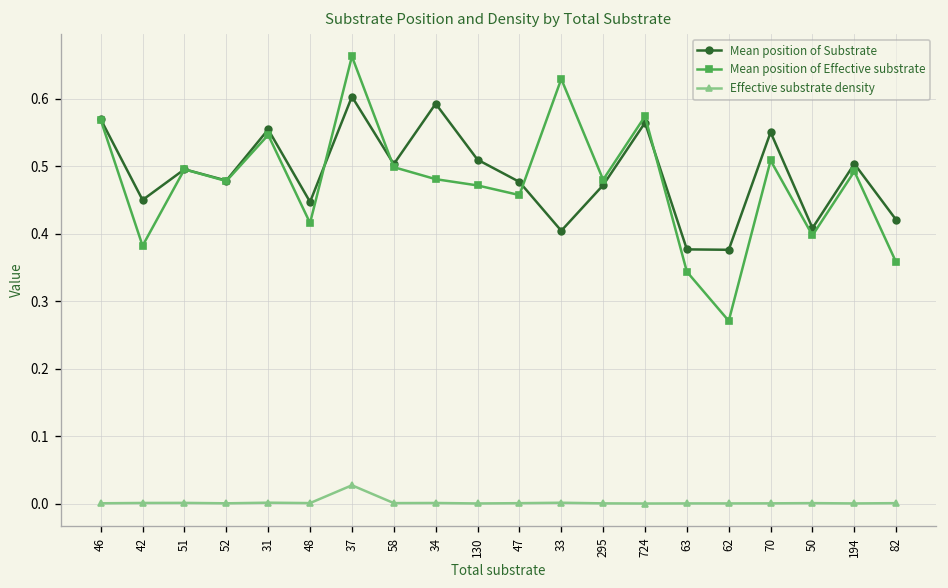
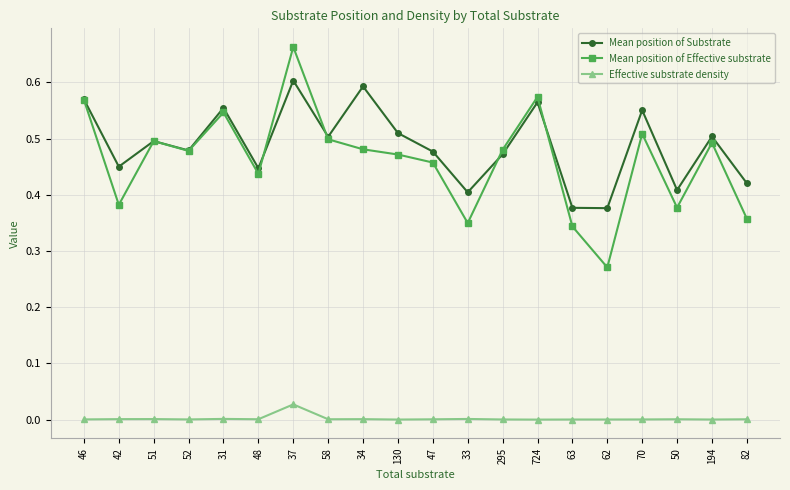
  {
    "Mean position of Substrate": {
      "42": 0.45,
      "31": 0.55,
      "48": 0.45,
      "37": 0.60,
      "34": 0.59,
      "130": 0.51,
      "47": 0.48,
      "33": 0.40,
      "295": 0.47,
      "724": 0.56,
      "63": 0.38,
      "62": 0.38,
      "70": 0.55,
      "50": 0.41,
      "194": 0.50,
      "82": 0.42
    },
    "Mean position of Effective substrate": {
      "42": 0.38,
      "31": 0.55,
-     "48": 0.42,
+     "48": 0.44,
      "37": 0.66,
      "34": 0.48,
      "130": 0.47,
      "47": 0.46,
-     "33": 0.63,
+     "33": 0.35,
      "295": 0.48,
      "724": 0.57,
      "63": 0.34,
      "62": 0.27,
      "70": 0.51,
-     "50": 0.40,
+     "50": 0.38,
      "194": 0.49,
      "82": 0.36
    },
    "Effective substrate density": {
      "46": 0.00,
      "42": 0.00,
      "51": 0.00,
      "52": 0.00,
      "31": 0.00,
      "48": 0.00,
      "37": 0.03,
      "58": 0.00,
      "34": 0.00,
      "130": 0.00,
      "47": 0.00,
      "33": 0.00,
      "295": 0.00,
      "724": 0.00,
      "63": 0.00,
      "62": 0.00,
      "70": 0.00,
      "50": 0.00,
      "194": 0.00,
      "82": 0.00
    }
  }
